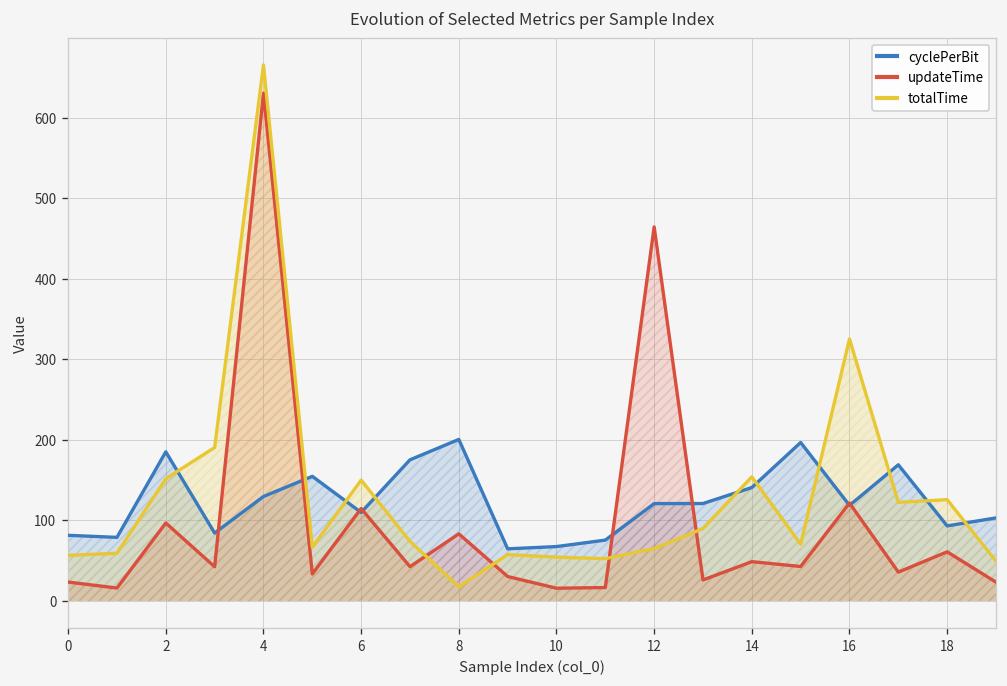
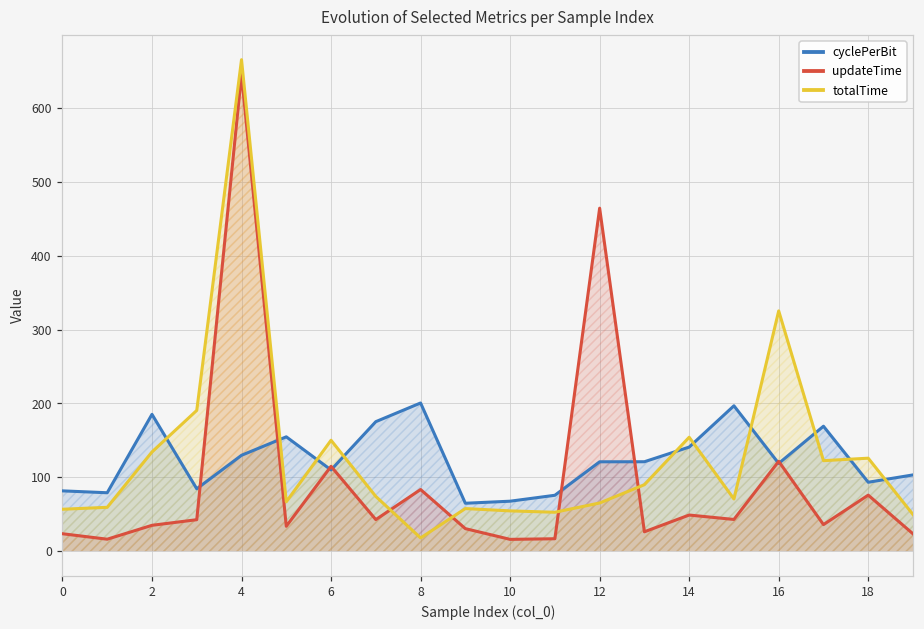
  {
    "cyclePerBit": {
      "0": 80,
      "2": 190,
      "4": 130,
      "6": 110,
      "8": 200,
      "10": 70,
      "12": 120,
      "14": 140,
      "18": 90
    },
    "updateTime": {
      "0": 20,
-     "2": 100,
-     "4": 630,
+     "2": 30,
+     "4": 650,
      "6": 110,
      "8": 80,
      "10": 20,
      "12": 460,
      "14": 50,
-     "18": 60
+     "18": 80
    },
    "totalTime": {
      "0": 60,
-     "2": 150,
+     "2": 130,
      "4": 670,
      "6": 150,
      "8": 20,
      "10": 50,
      "12": 70,
      "14": 150,
      "16": 330,
      "18": 130
    }
  }
